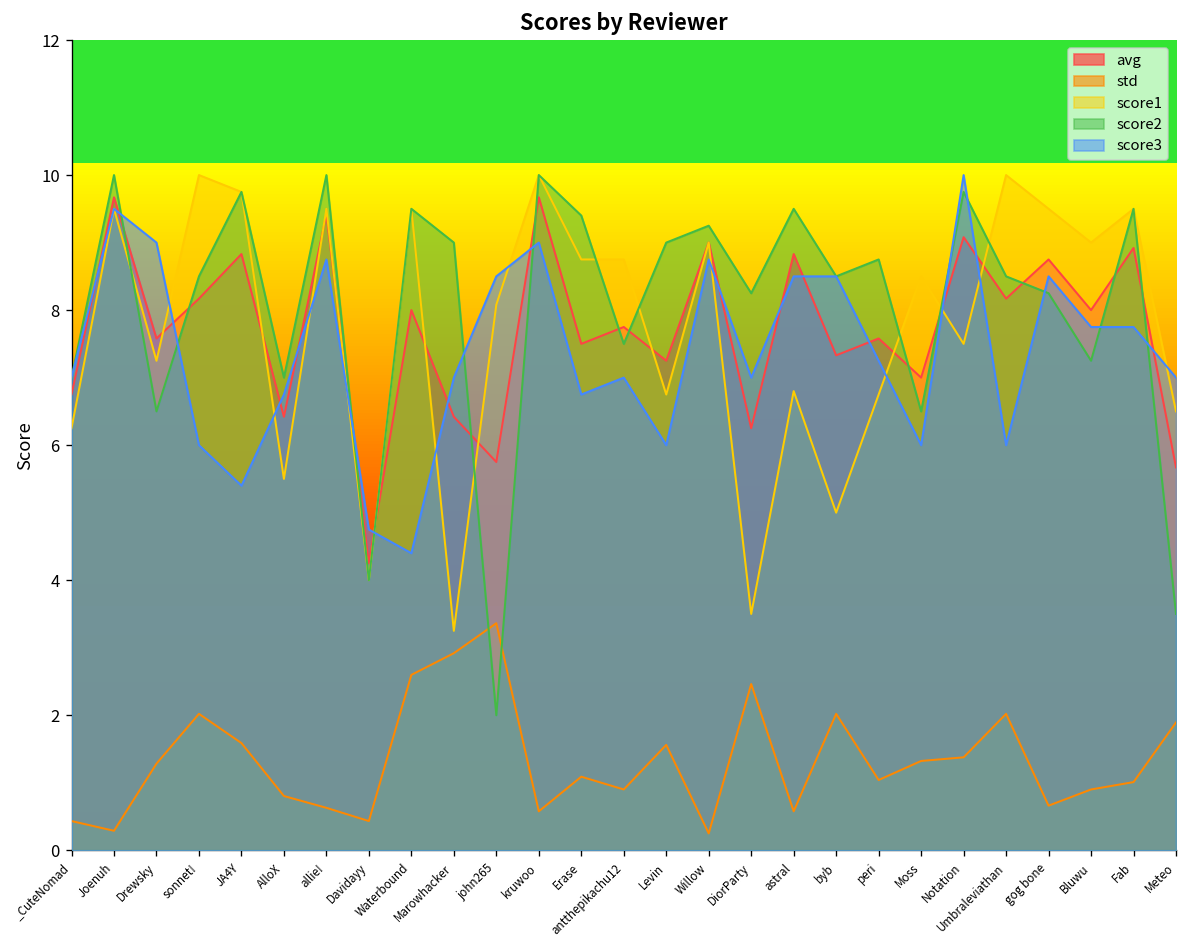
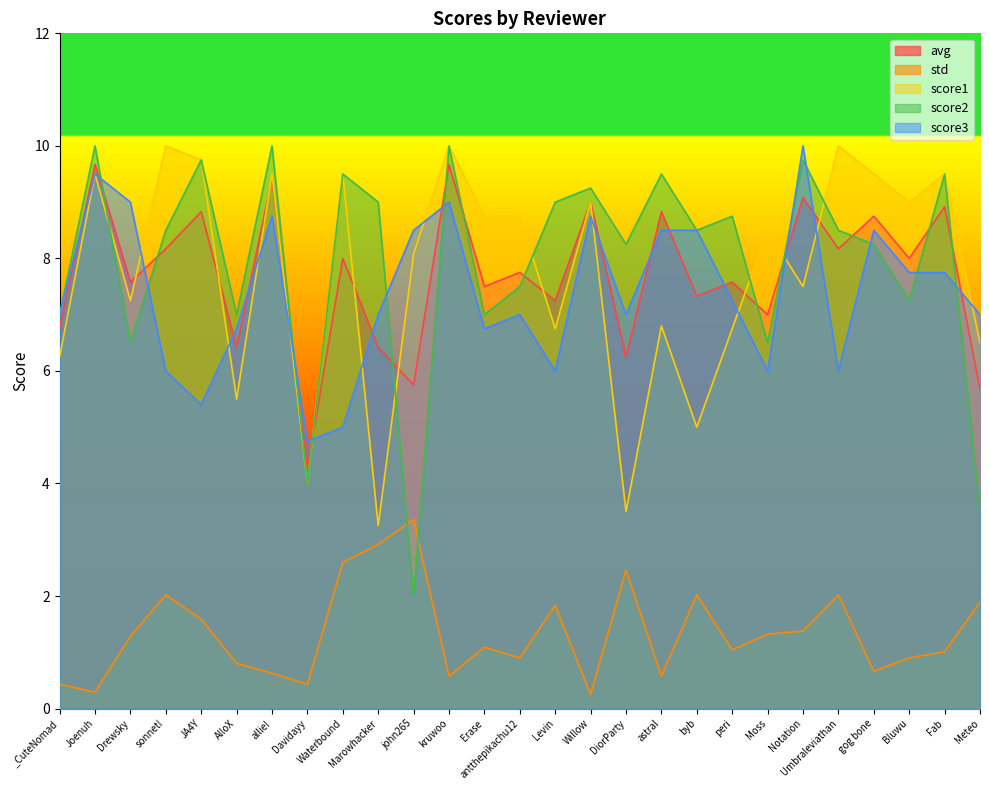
  {
    "avg": {
      "_CuteNomad": 6.8,
      "Joenuh": 9.7,
      "Drewsky": 7.6,
      "sonnet!": 8.2,
      "JA4Y": 8.8,
      "AlloX": 6.4,
      "allie!": 9.4,
      "Davidayy": 4.3,
      "Waterbound": 8.0,
      "Marowhacker": 6.4,
      "john265": 5.8,
      "kruwoo": 9.7,
      "Erase": 7.5,
      "antthepikachu12": 7.8,
      "Levin": 7.3,
      "DiorParty": 6.3,
      "astral": 8.8,
      "byb": 7.3,
      "peri": 7.6,
      "Moss": 7.0,
      "Notation": 9.1,
      "Umbraleviathan": 8.2,
      "gog bone": 8.8,
      "Bluwu": 8.0,
      "Fab": 8.9,
      "Meteo": 5.7
    },
    "std": {
      "_CuteNomad": 0.4,
      "Joenuh": 0.3,
      "Drewsky": 1.3,
      "sonnet!": 2.0,
      "JA4Y": 1.6,
      "AlloX": 0.8,
      "allie!": 0.6,
      "Davidayy": 0.4,
      "Waterbound": 2.6,
      "Marowhacker": 2.9,
      "john265": 3.4,
      "kruwoo": 0.6,
      "Erase": 1.1,
      "antthepikachu12": 0.9,
-     "Levin": 1.6,
+     "Levin": 1.8,
      "Willow": 0.3,
      "DiorParty": 2.5,
      "astral": 0.6,
      "byb": 2.0,
      "peri": 1.0,
      "Moss": 1.3,
      "Notation": 1.4,
      "Umbraleviathan": 2.0,
      "gog bone": 0.7,
      "Bluwu": 0.9,
      "Fab": 1.0,
      "Meteo": 1.9
    },
    "score1": {
      "_CuteNomad": 6.3,
      "Drewsky": 7.3,
      "sonnet!": 10.0,
      "AlloX": 5.5,
      "allie!": 9.5,
      "Marowhacker": 3.3,
      "john265": 8.1,
      "Erase": 8.8,
      "antthepikachu12": 8.8,
      "Levin": 6.8,
      "DiorParty": 3.5,
      "astral": 6.8,
      "byb": 5.0,
      "peri": 6.8,
      "Moss": 8.5,
      "Notation": 7.5,
      "Umbraleviathan": 10.0,
      "gog bone": 9.5,
      "Bluwu": 9.0,
      "Meteo": 6.5
    },
    "score2": {
      "Joenuh": 10.0,
      "Drewsky": 6.5,
      "sonnet!": 8.5,
      "AlloX": 7.0,
      "allie!": 10.0,
      "Marowhacker": 9.0,
      "john265": 2.0,
-     "Erase": 9.4,
+     "Erase": 7.0,
      "antthepikachu12": 7.5,
      "Levin": 9.0,
      "Willow": 9.3,
      "DiorParty": 8.3,
      "astral": 9.5,
      "peri": 8.8,
      "Moss": 6.5,
      "Notation": 9.8,
      "Umbraleviathan": 8.5,
      "gog bone": 8.3,
      "Bluwu": 7.3,
      "Meteo": 3.5
    },
    "score3": {
      "Drewsky": 9.0,
      "sonnet!": 6.0,
      "JA4Y": 5.4,
      "AlloX": 6.8,
      "allie!": 8.8,
      "Davidayy": 4.8,
-     "Waterbound": 4.4,
+     "Waterbound": 5.0,
      "Marowhacker": 7.0,
      "john265": 8.5,
      "kruwoo": 9.0,
      "Erase": 6.8,
      "antthepikachu12": 7.0,
      "Levin": 6.0,
      "Willow": 8.8,
      "DiorParty": 7.0,
      "astral": 8.5,
      "peri": 7.3,
      "Moss": 6.0,
      "Notation": 10.0,
      "Umbraleviathan": 6.0,
      "gog bone": 8.5,
      "Bluwu": 7.8,
      "Fab": 7.8,
      "Meteo": 7.0
    }
  }
